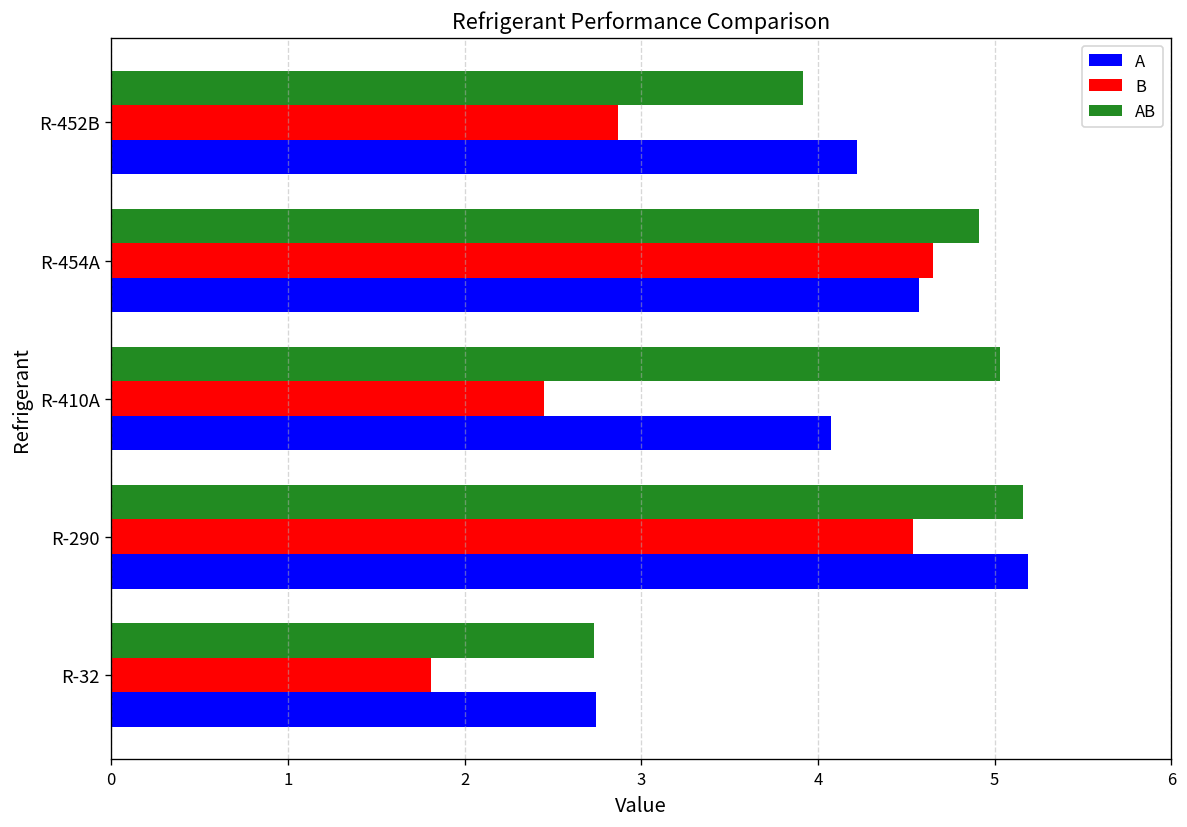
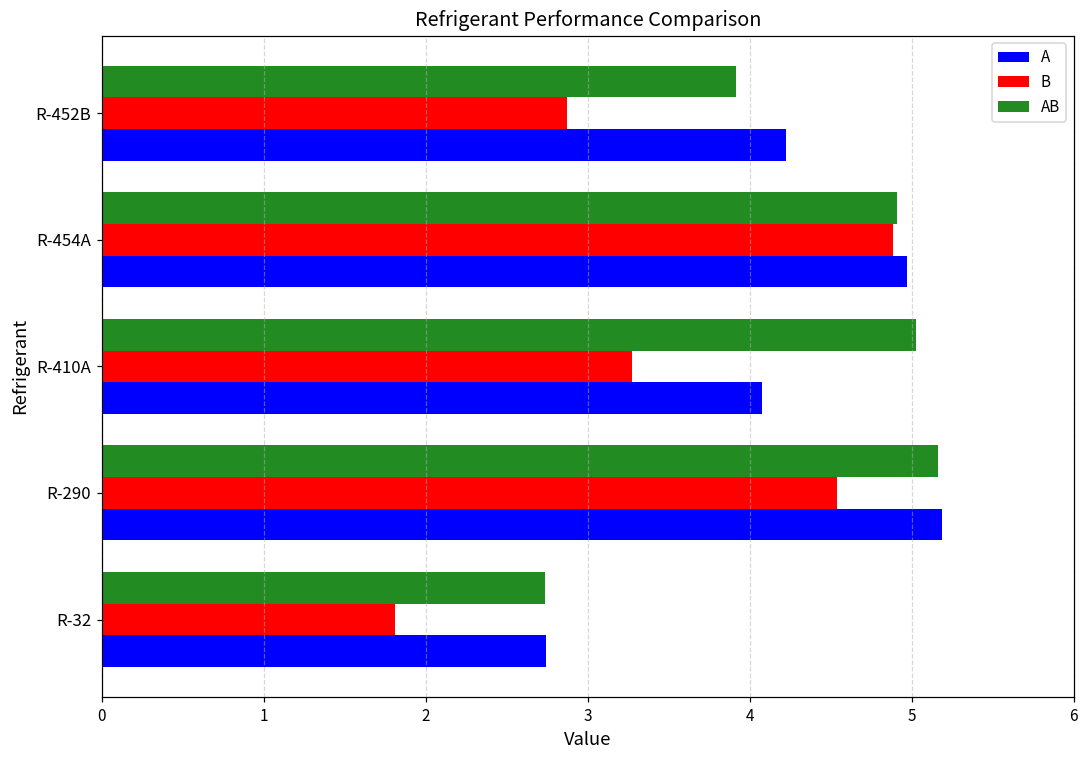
  {
    "A": {
      "R-452B": 4.22,
-     "R-454A": 4.57,
+     "R-454A": 4.97,
      "R-410A": 4.07,
      "R-290": 5.19,
      "R-32": 2.74
    },
    "B": {
      "R-452B": 2.87,
-     "R-454A": 4.65,
-     "R-410A": 2.45,
+     "R-454A": 4.88,
+     "R-410A": 3.27,
      "R-290": 4.54,
      "R-32": 1.81
    },
    "AB": {
      "R-452B": 3.91,
      "R-454A": 4.91,
      "R-410A": 5.03,
      "R-290": 5.16,
      "R-32": 2.73
    }
  }
